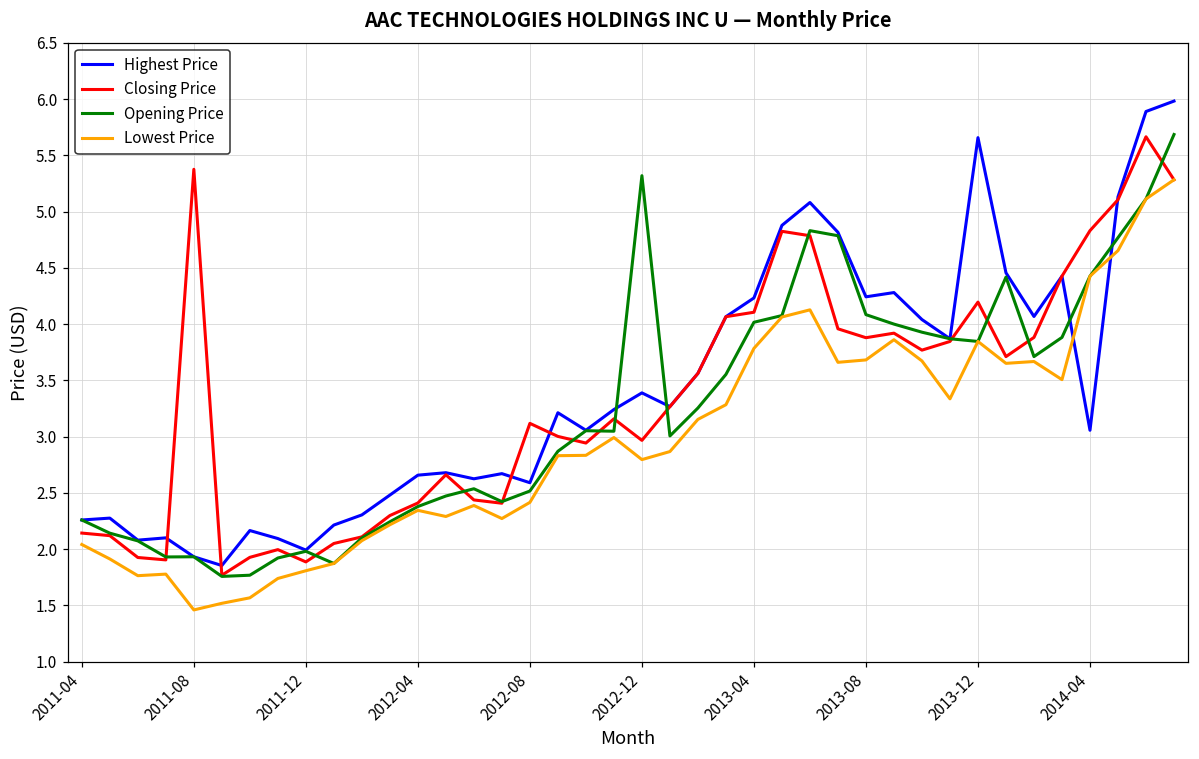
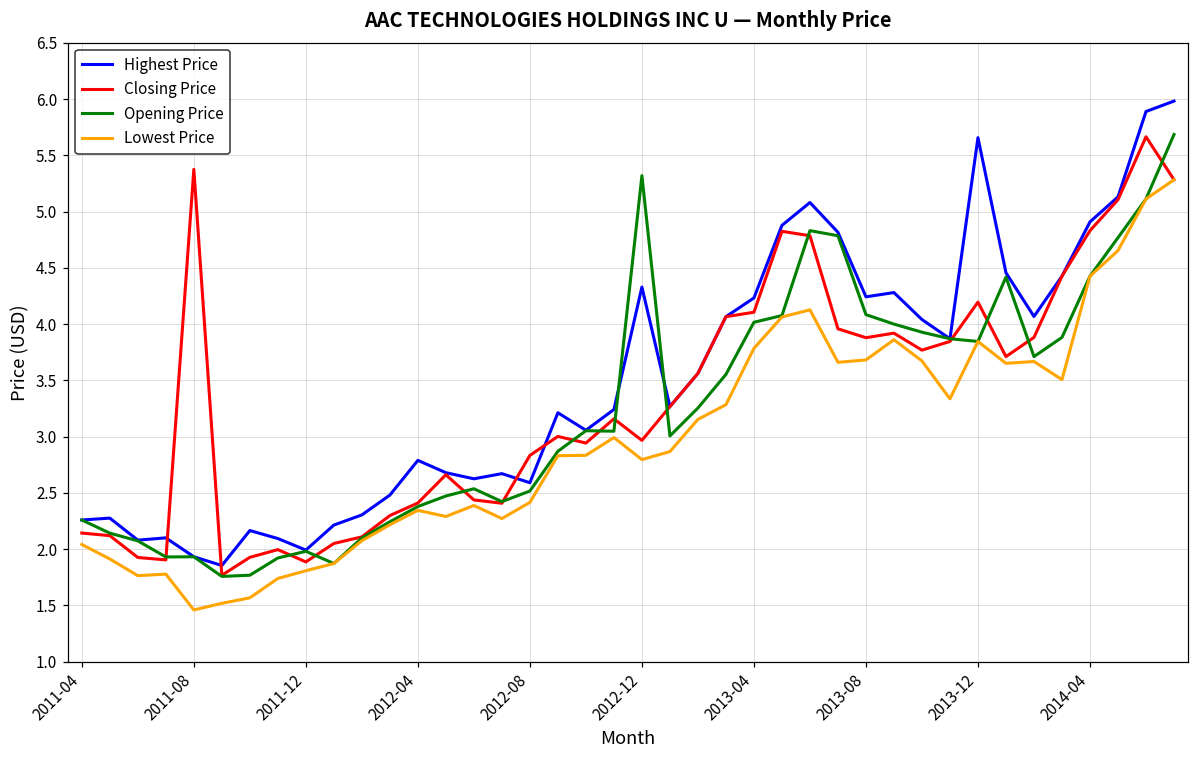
  {
    "Highest Price": {
-     "2012-04": 2.66,
+     "2012-04": 2.79,
      "2012-08": 2.59,
-     "2012-12": 3.39,
+     "2012-12": 4.33,
      "2013-04": 4.23,
      "2013-08": 4.24,
      "2013-12": 5.66,
-     "2014-04": 3.06
+     "2014-04": 4.91
    },
    "Closing Price": {
      "2011-04": 2.14,
      "2011-08": 5.38,
      "2011-12": 1.89,
      "2012-04": 2.41,
-     "2012-08": 3.12,
+     "2012-08": 2.83,
      "2012-12": 2.97,
      "2013-04": 4.11,
      "2013-08": 3.88,
      "2013-12": 4.20,
      "2014-04": 4.83
    },
    "Opening Price": {
      "2012-04": 2.38,
      "2012-08": 2.52,
      "2012-12": 5.32,
      "2013-04": 4.02,
      "2013-08": 4.08
    },
    "Lowest Price": {
      "2011-04": 2.04,
      "2011-08": 1.46,
      "2011-12": 1.81,
      "2012-04": 2.35,
      "2012-08": 2.42,
      "2012-12": 2.80,
      "2013-04": 3.78,
      "2013-08": 3.68
    }
  }
